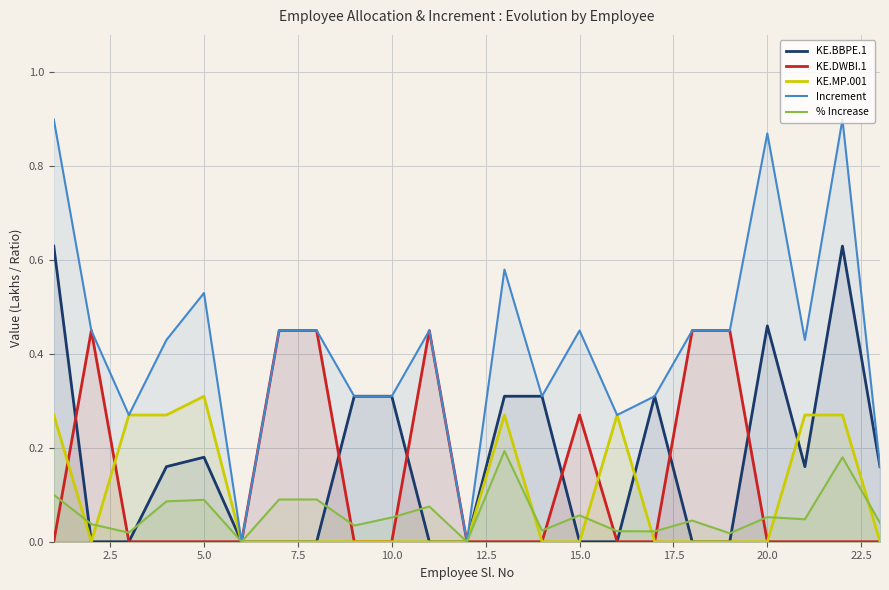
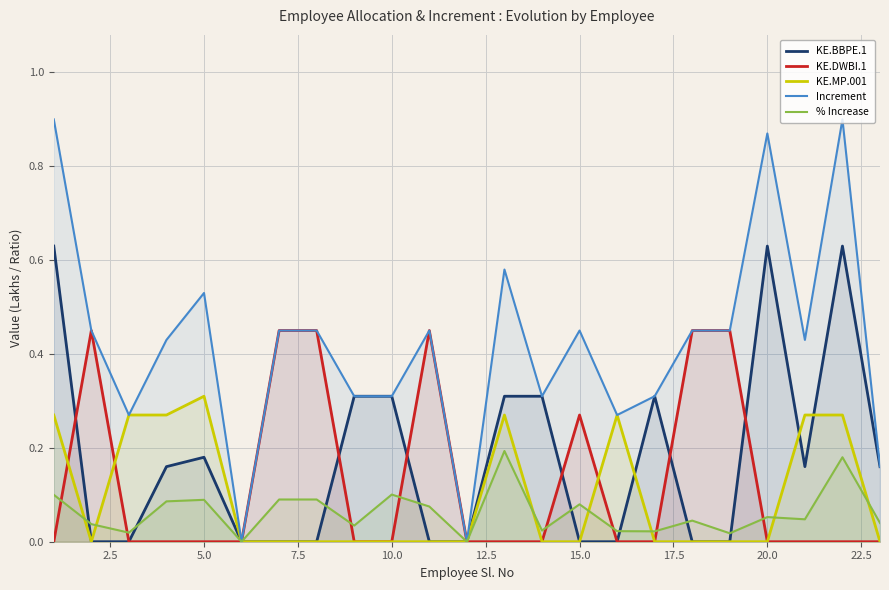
  {
    "KE.BBPE.1": {
      "5.0": 0.18,
-     "20.0": 0.46
+     "20.0": 0.63
    },
    "KE.DWBI.1": {
      "5.0": 0.00,
      "15.0": 0.27
    },
    "KE.MP.001": {
      "5.0": 0.31
    },
    "Increment": {
      "5.0": 0.53,
      "15.0": 0.45,
      "20.0": 0.87
    },
    "% Increase": {
      "5.0": 0.09,
-     "10.0": 0.05,
-     "15.0": 0.06,
+     "10.0": 0.10,
+     "15.0": 0.08,
      "20.0": 0.05
    }
  }
